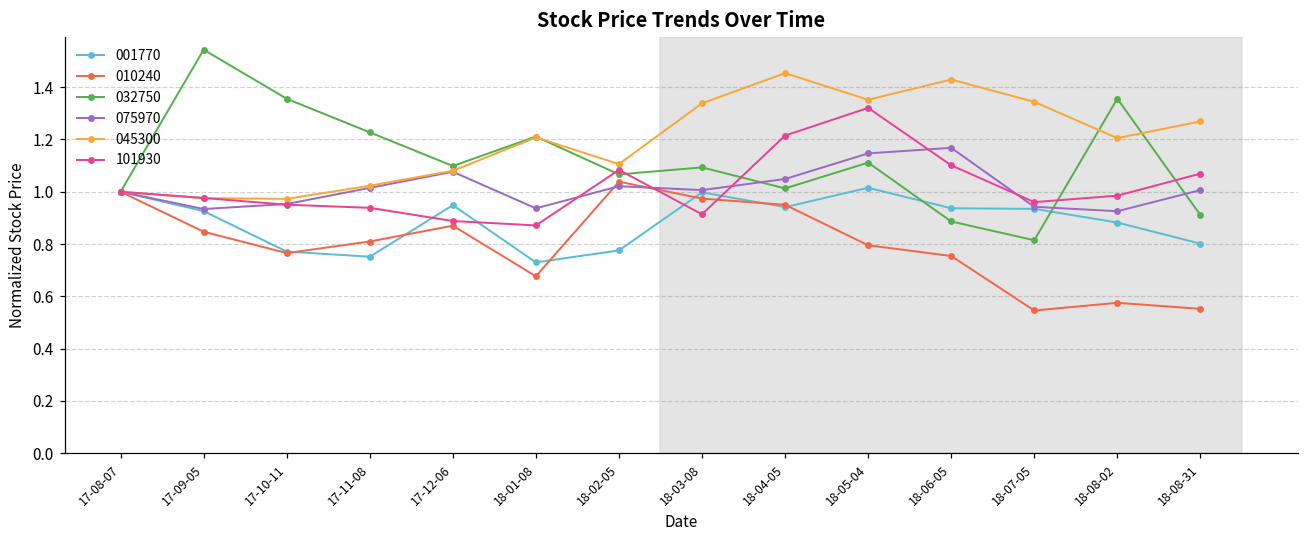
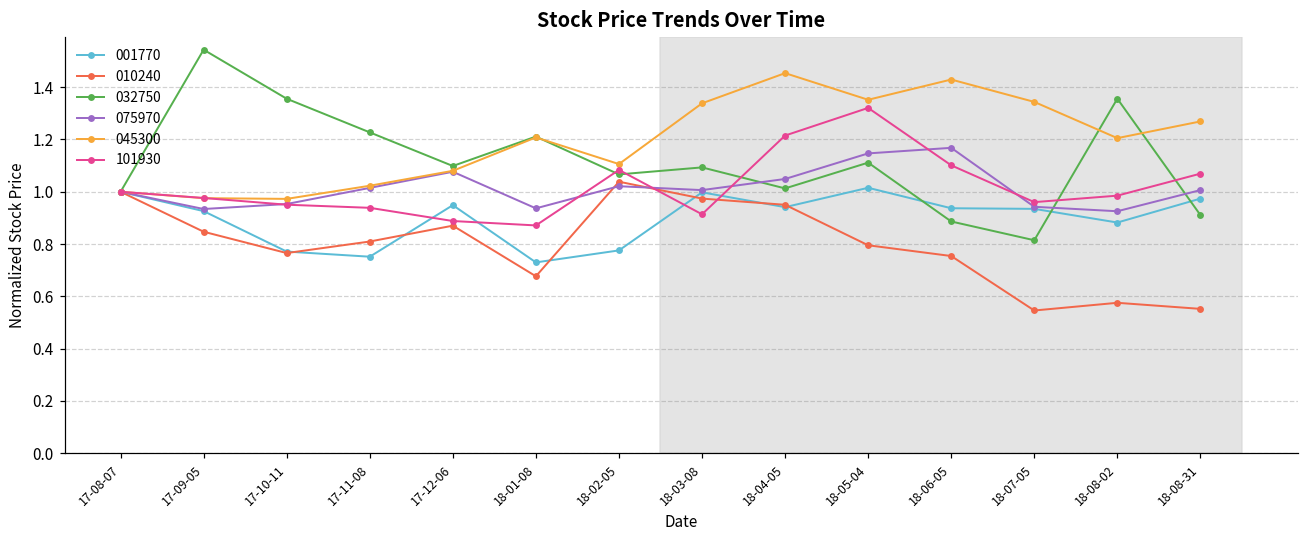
  {
    "001770": {
      "17-11-08": 0.75,
      "17-12-06": 0.95,
      "18-01-08": 0.73,
      "18-02-05": 0.78,
      "18-05-04": 1.02,
      "18-06-05": 0.94,
      "18-08-02": 0.88,
-     "18-08-31": 0.80
+     "18-08-31": 0.97
    },
    "010240": {
      "17-09-05": 0.85,
      "17-11-08": 0.81,
      "17-12-06": 0.87,
      "18-01-08": 0.68,
      "18-02-05": 1.04,
      "18-03-08": 0.97,
      "18-05-04": 0.80,
      "18-06-05": 0.75,
      "18-07-05": 0.55,
      "18-08-02": 0.58,
      "18-08-31": 0.55
    },
    "032750": {
      "17-09-05": 1.54,
      "17-10-11": 1.36,
      "17-11-08": 1.23,
      "17-12-06": 1.10,
      "18-02-05": 1.07,
      "18-03-08": 1.09,
      "18-04-05": 1.01,
      "18-05-04": 1.11,
      "18-06-05": 0.89,
      "18-07-05": 0.81,
      "18-08-02": 1.36,
      "18-08-31": 0.91
    },
    "075970": {
      "18-01-08": 0.94,
      "18-02-05": 1.02,
      "18-04-05": 1.05,
      "18-05-04": 1.15,
      "18-06-05": 1.17,
      "18-08-02": 0.93,
      "18-08-31": 1.01
    },
    "045300": {
      "17-10-11": 0.97,
      "18-02-05": 1.11,
      "18-03-08": 1.34,
      "18-04-05": 1.45,
      "18-05-04": 1.35,
      "18-06-05": 1.43,
      "18-07-05": 1.34,
      "18-08-02": 1.21,
      "18-08-31": 1.27
    },
    "101930": {
      "17-11-08": 0.94,
      "17-12-06": 0.89,
      "18-01-08": 0.87,
      "18-02-05": 1.08,
      "18-03-08": 0.91,
      "18-04-05": 1.22,
      "18-05-04": 1.32,
      "18-06-05": 1.10,
      "18-07-05": 0.96,
      "18-08-02": 0.99,
      "18-08-31": 1.07
    }
  }
